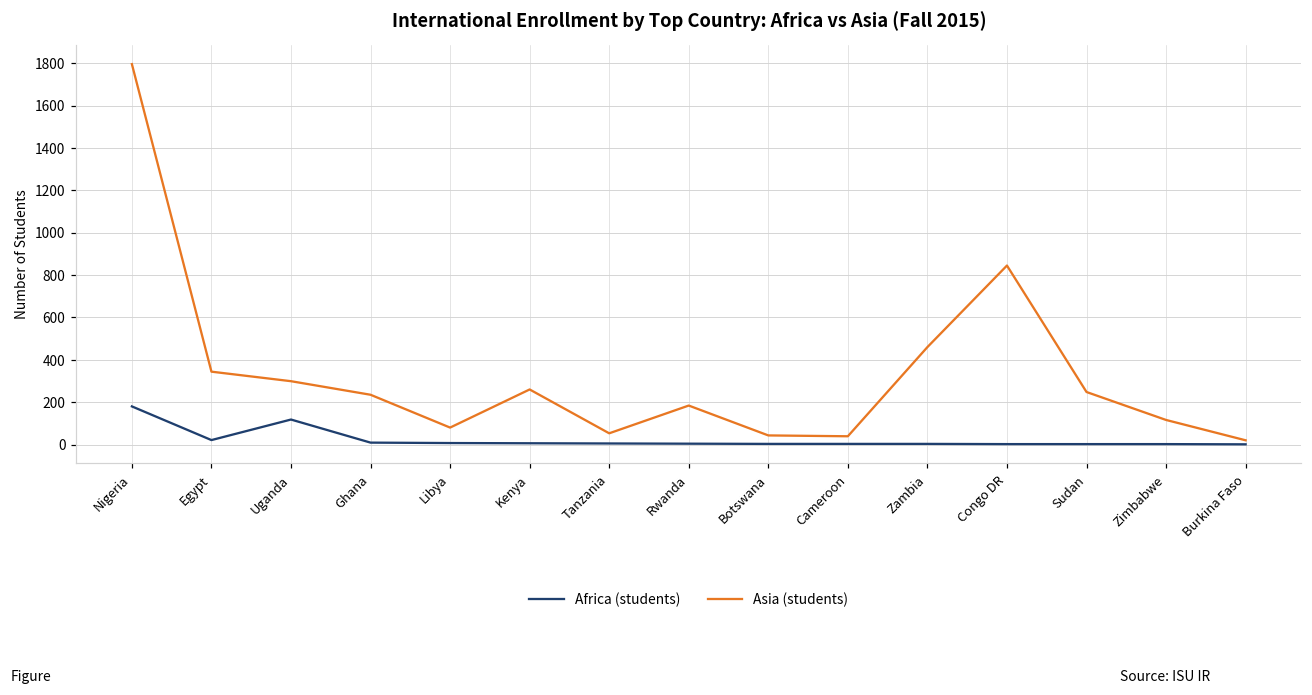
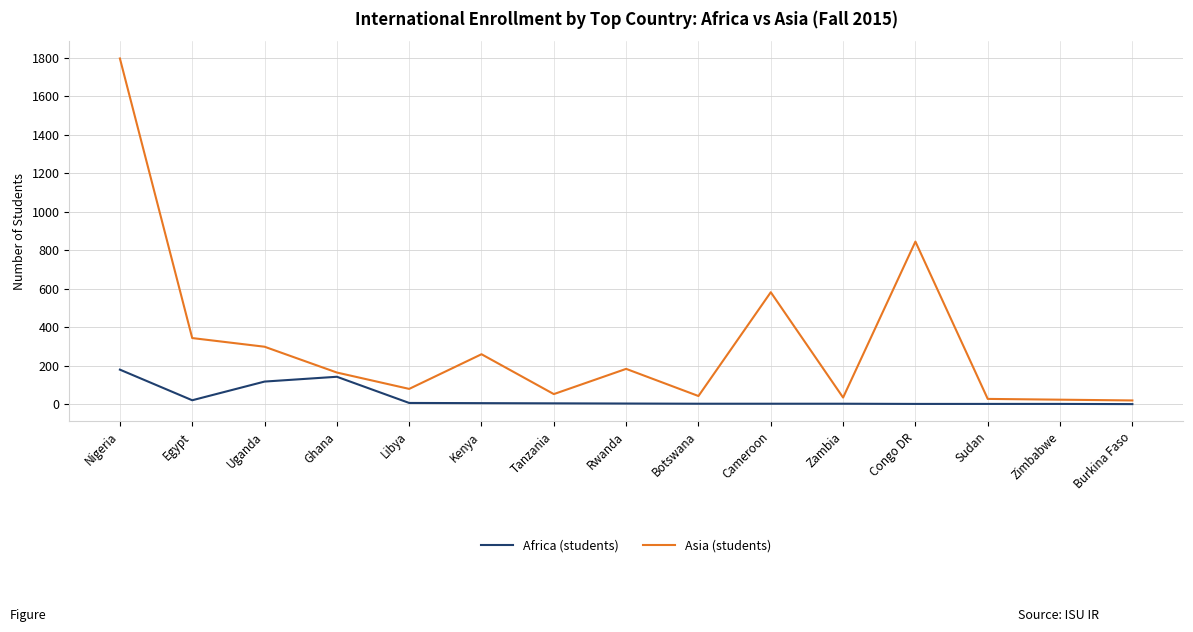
  {
    "Africa (students)": {
      "Nigeria": 180,
      "Egypt": 20,
      "Uganda": 120,
-     "Ghana": 10,
+     "Ghana": 140,
      "Libya": 10,
      "Kenya": 10,
      "Tanzania": 10,
      "Rwanda": 0,
      "Botswana": 0,
      "Cameroon": 0,
      "Zambia": 0,
      "Congo DR": 0,
      "Sudan": 0,
      "Zimbabwe": 0,
      "Burkina Faso": 0
    },
    "Asia (students)": {
      "Nigeria": 1800,
      "Egypt": 340,
      "Uganda": 300,
-     "Ghana": 240,
+     "Ghana": 170,
      "Libya": 80,
      "Kenya": 260,
      "Tanzania": 50,
      "Rwanda": 180,
      "Botswana": 40,
-     "Cameroon": 40,
-     "Zambia": 460,
+     "Cameroon": 580,
+     "Zambia": 40,
      "Congo DR": 850,
-     "Sudan": 250,
-     "Zimbabwe": 120,
+     "Sudan": 30,
+     "Zimbabwe": 20,
      "Burkina Faso": 20
    }
  }
